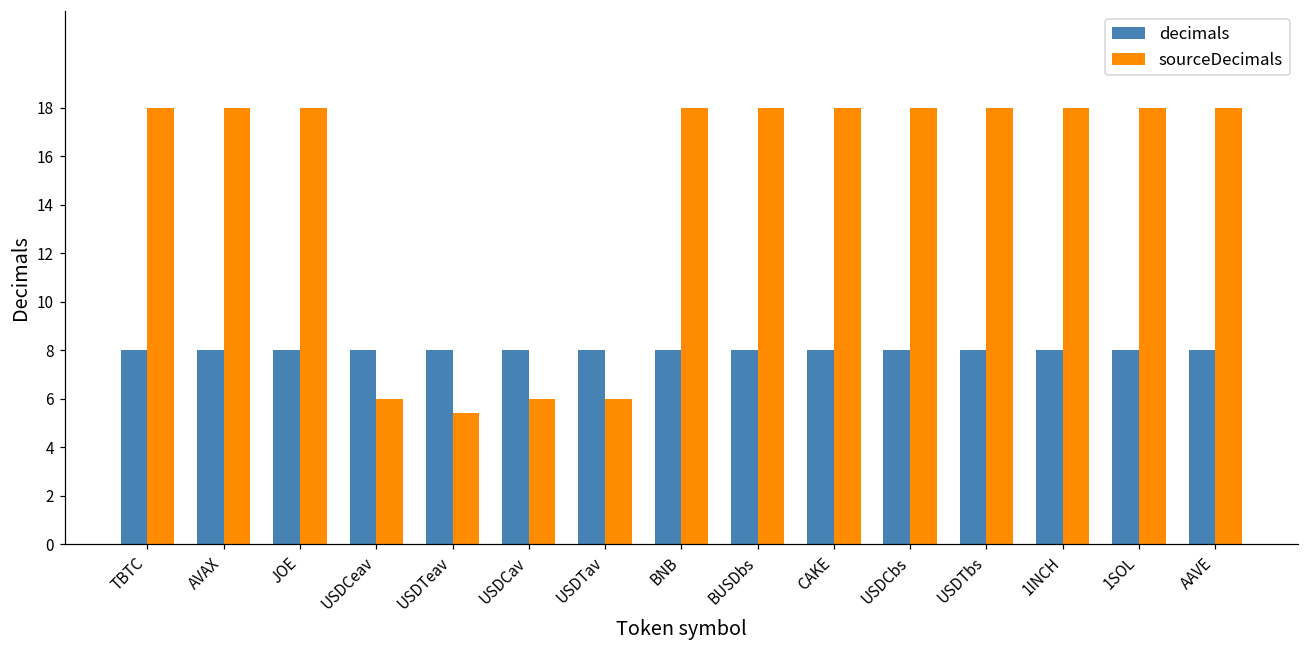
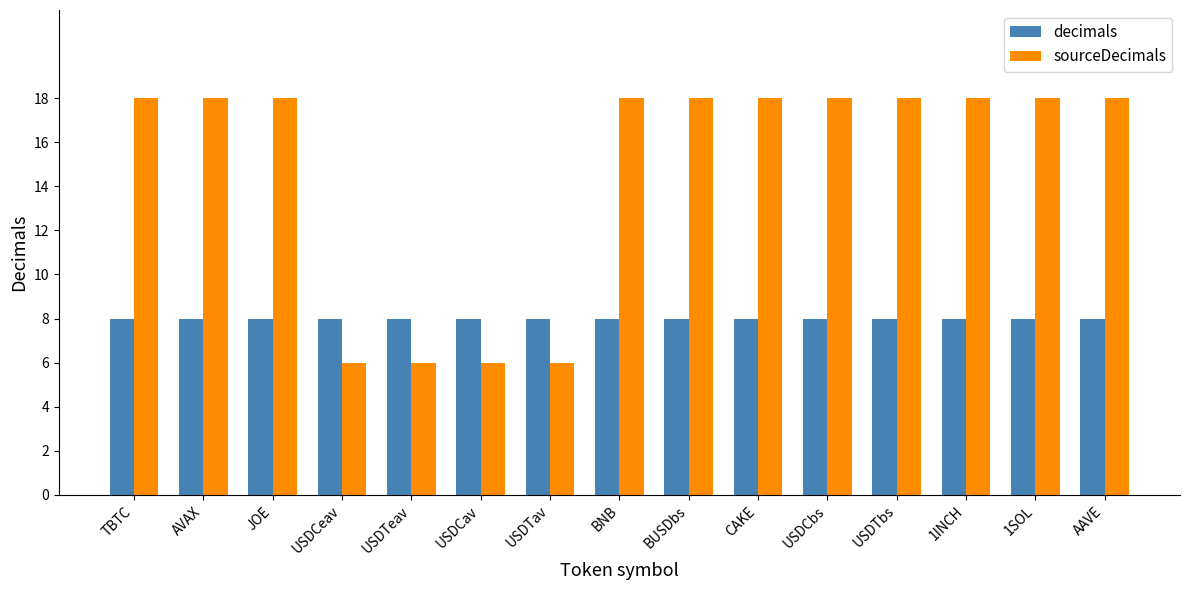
  {
    "decimals": {
      "TBTC": 8.0,
      "AVAX": 8.0,
      "JOE": 8.0,
      "USDCeav": 8.0,
      "USDTeav": 8.0,
      "USDCav": 8.0,
      "USDTav": 8.0,
      "BNB": 8.0,
      "BUSDbs": 8.0,
      "CAKE": 8.0,
      "USDCbs": 8.0,
      "USDTbs": 8.0,
      "1INCH": 8.0,
      "1SOL": 8.0,
      "AAVE": 8.0
    },
    "sourceDecimals": {
      "TBTC": 18.0,
      "AVAX": 18.0,
      "JOE": 18.0,
      "USDCeav": 6.0,
-     "USDTeav": 5.4,
+     "USDTeav": 6.0,
      "USDCav": 6.0,
      "USDTav": 6.0,
      "BNB": 18.0,
      "BUSDbs": 18.0,
      "CAKE": 18.0,
      "USDCbs": 18.0,
      "USDTbs": 18.0,
      "1INCH": 18.0,
      "1SOL": 18.0,
      "AAVE": 18.0
    }
  }
